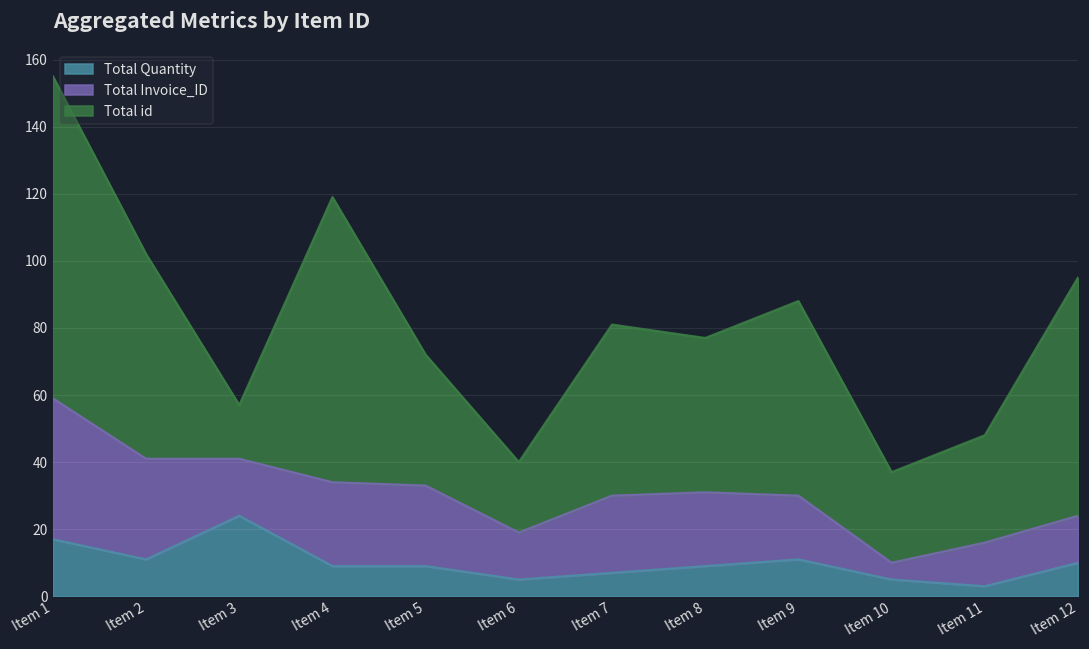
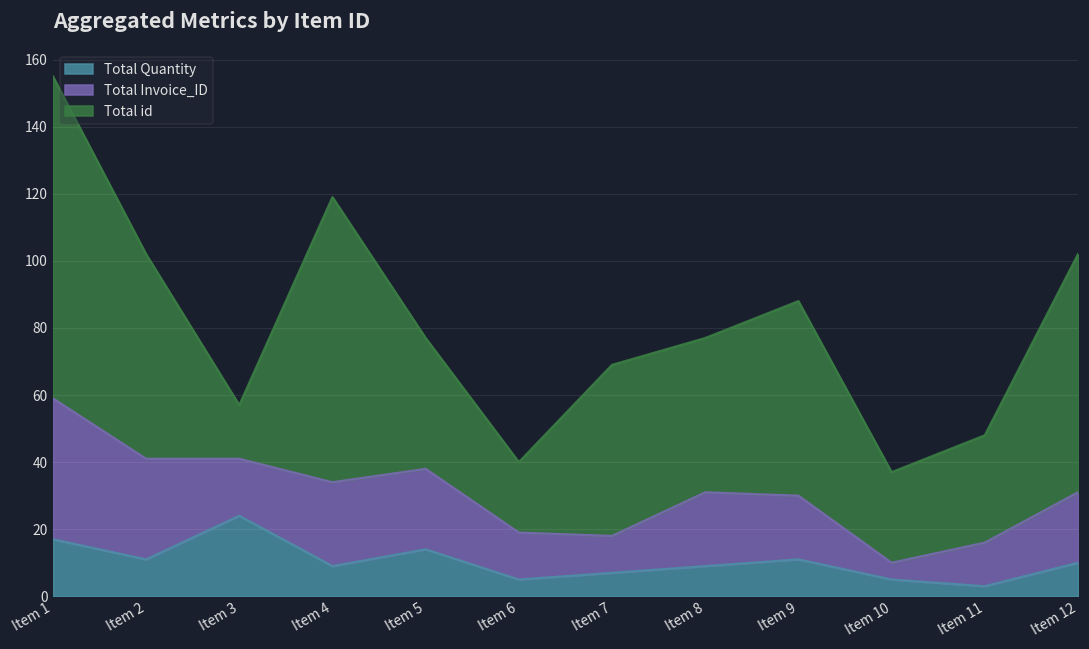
  {
    "Total Quantity": {
      "Item 1": 17,
      "Item 2": 11,
      "Item 3": 24,
      "Item 4": 9,
-     "Item 5": 9,
+     "Item 5": 14,
      "Item 6": 5,
      "Item 7": 7,
      "Item 8": 9,
      "Item 9": 11,
      "Item 10": 5,
      "Item 11": 3,
      "Item 12": 10
    },
    "Total Invoice_ID": {
      "Item 1": 42,
      "Item 2": 30,
      "Item 3": 17,
      "Item 4": 25,
      "Item 5": 24,
      "Item 6": 14,
-     "Item 7": 23,
+     "Item 7": 11,
      "Item 8": 22,
      "Item 9": 19,
      "Item 10": 5,
      "Item 11": 13,
-     "Item 12": 14
+     "Item 12": 21
    },
    "Total id": {
      "Item 1": 96,
      "Item 2": 61,
      "Item 3": 16,
      "Item 4": 85,
      "Item 5": 39,
      "Item 6": 21,
      "Item 7": 51,
      "Item 8": 46,
      "Item 9": 58,
      "Item 10": 27,
      "Item 11": 32,
      "Item 12": 71
    }
  }
